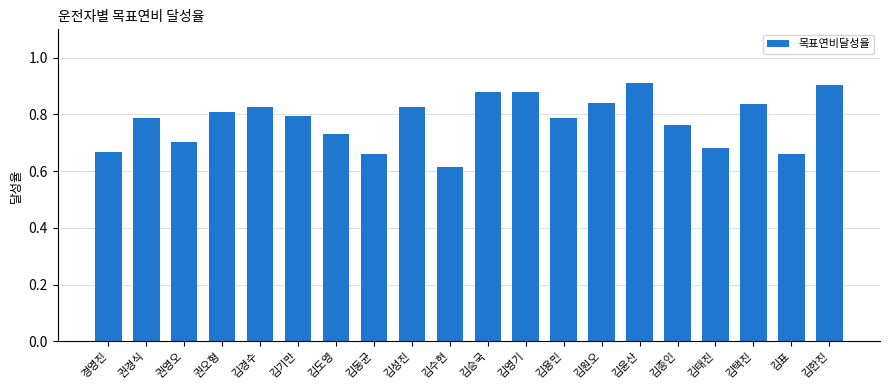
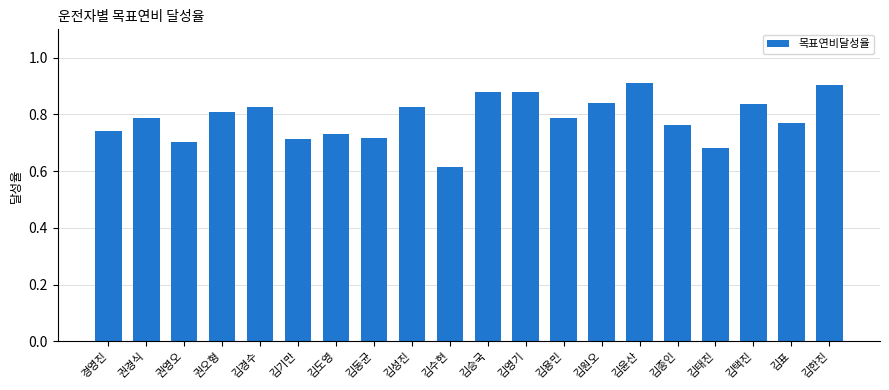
  {
-   "경영진": 0.67,
+   "경영진": 0.74,
    "권경식": 0.79,
    "권영오": 0.70,
    "권오형": 0.81,
    "김경수": 0.83,
-   "김기만": 0.79,
+   "김기만": 0.71,
    "김도영": 0.73,
-   "김동균": 0.66,
+   "김동균": 0.72,
    "김성진": 0.83,
    "김수현": 0.62,
    "김승국": 0.88,
    "김영기": 0.88,
    "김용민": 0.79,
    "김원오": 0.84,
    "김윤산": 0.91,
    "김종인": 0.76,
    "김태진": 0.68,
    "김택진": 0.84,
-   "김표": 0.66,
+   "김표": 0.77,
    "김한진": 0.90
  }
